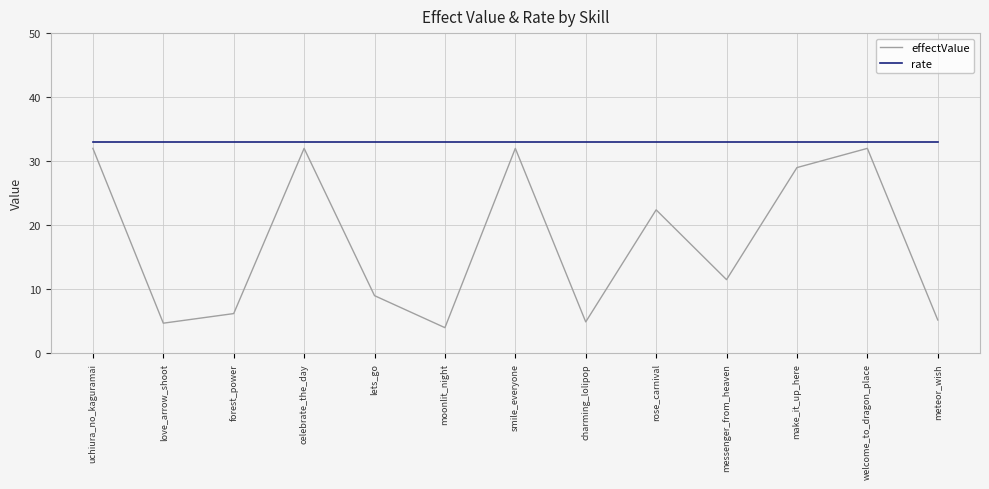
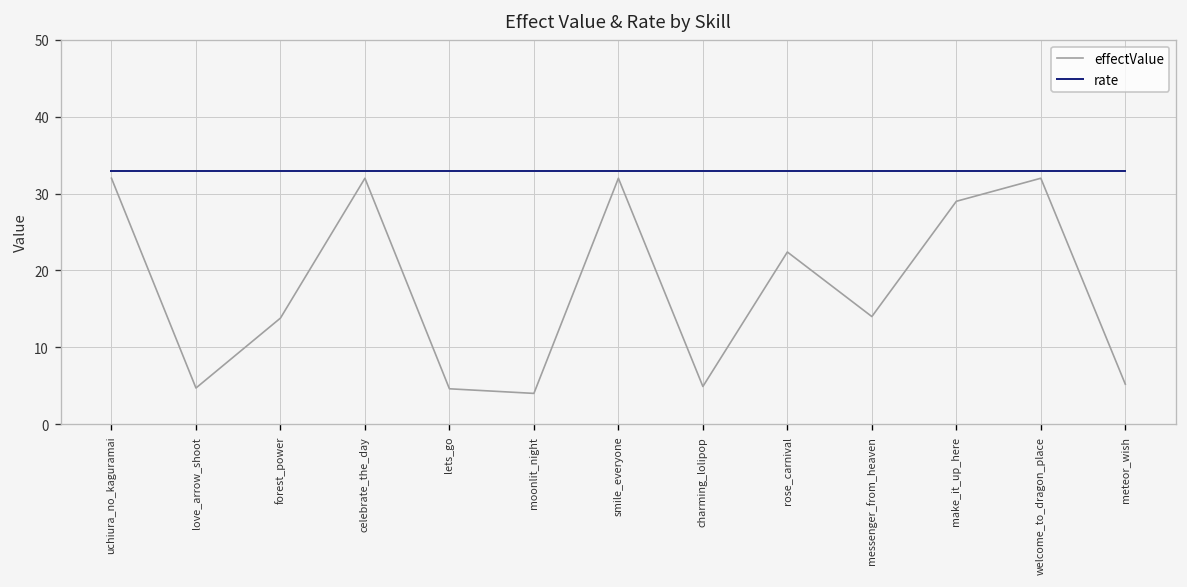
  {
    "effectValue": {
      "uchiura_no_kaguramai": 32,
      "love_arrow_shoot": 5,
-     "forest_power": 6,
+     "forest_power": 14,
      "celebrate_the_day": 32,
-     "lets_go": 9,
+     "lets_go": 5,
      "moonlit_night": 4,
      "smile_everyone": 32,
      "charming_lolipop": 5,
      "rose_carnival": 22,
-     "messenger_from_heaven": 12,
+     "messenger_from_heaven": 14,
      "make_it_up_here": 29,
      "welcome_to_dragon_place": 32,
      "meteor_wish": 5
    },
    "rate": {
      "uchiura_no_kaguramai": 33,
      "love_arrow_shoot": 33,
      "forest_power": 33,
      "celebrate_the_day": 33,
      "lets_go": 33,
      "moonlit_night": 33,
      "smile_everyone": 33,
      "charming_lolipop": 33,
      "rose_carnival": 33,
      "messenger_from_heaven": 33,
      "make_it_up_here": 33,
      "welcome_to_dragon_place": 33,
      "meteor_wish": 33
    }
  }
